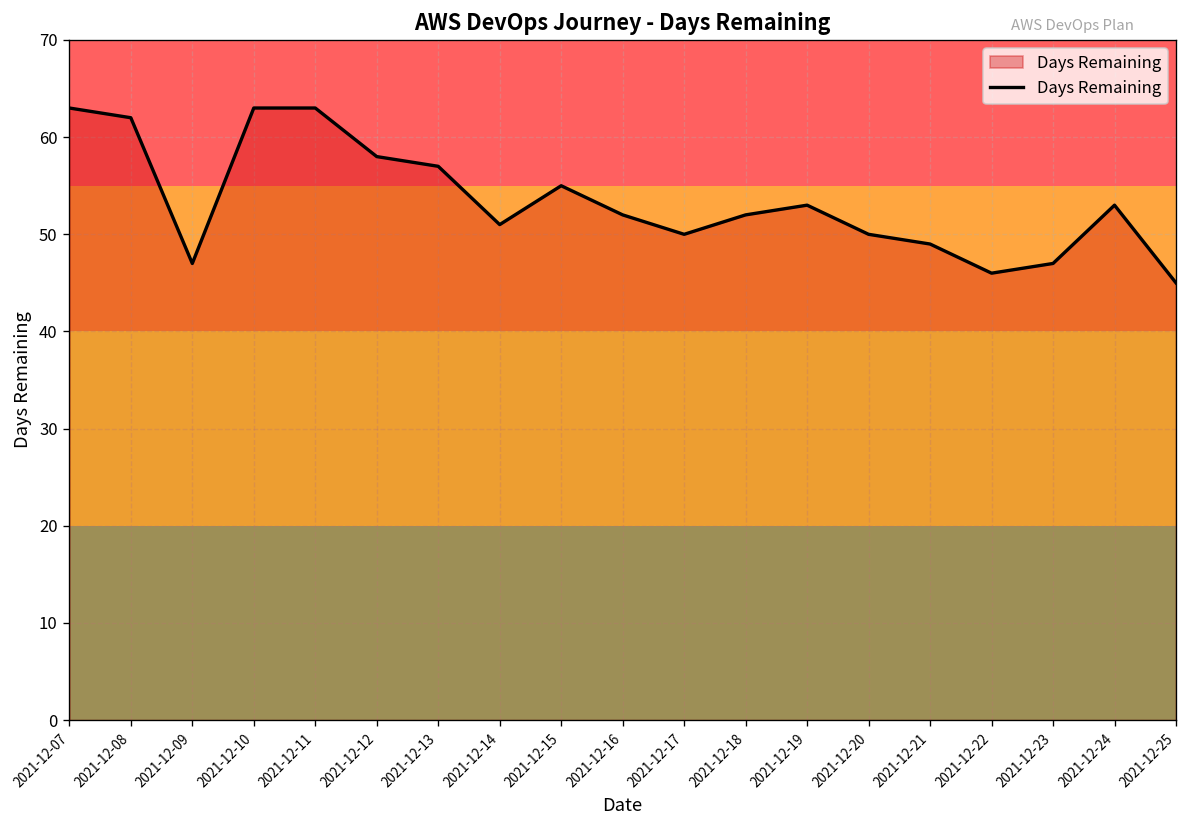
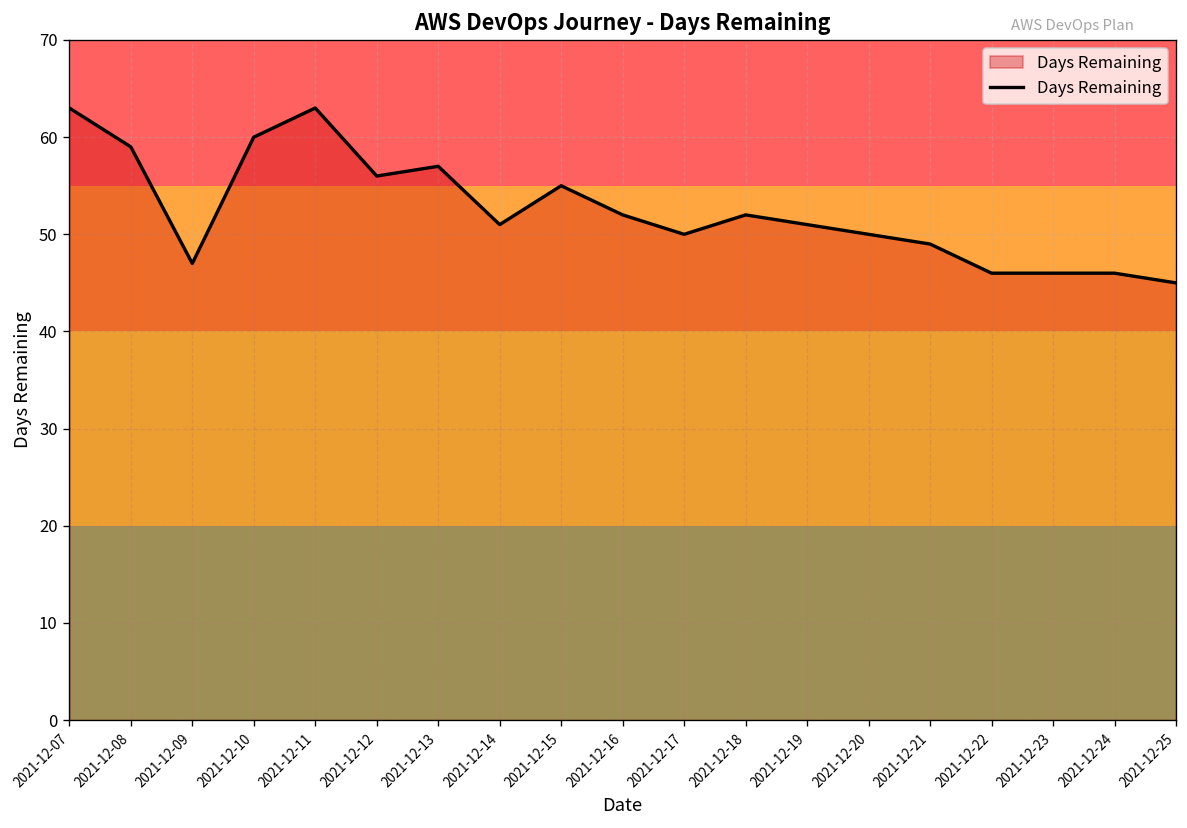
  {
    "2021-12-07": 63,
-   "2021-12-08": 62,
+   "2021-12-08": 59,
    "2021-12-09": 47,
-   "2021-12-10": 63,
+   "2021-12-10": 60,
    "2021-12-11": 63,
-   "2021-12-12": 58,
+   "2021-12-12": 56,
    "2021-12-13": 57,
    "2021-12-14": 51,
    "2021-12-15": 55,
    "2021-12-16": 52,
    "2021-12-17": 50,
    "2021-12-18": 52,
-   "2021-12-19": 53,
+   "2021-12-19": 51,
    "2021-12-20": 50,
    "2021-12-21": 49,
    "2021-12-22": 46,
-   "2021-12-23": 47,
-   "2021-12-24": 53,
+   "2021-12-23": 46,
+   "2021-12-24": 46,
    "2021-12-25": 45
  }
